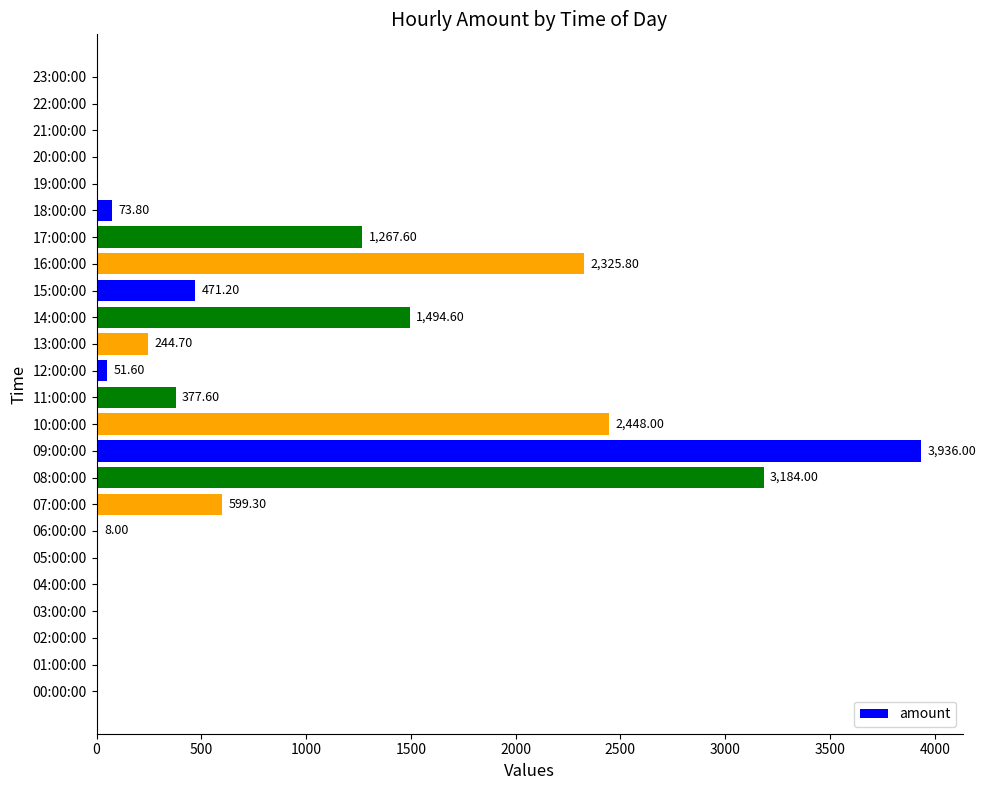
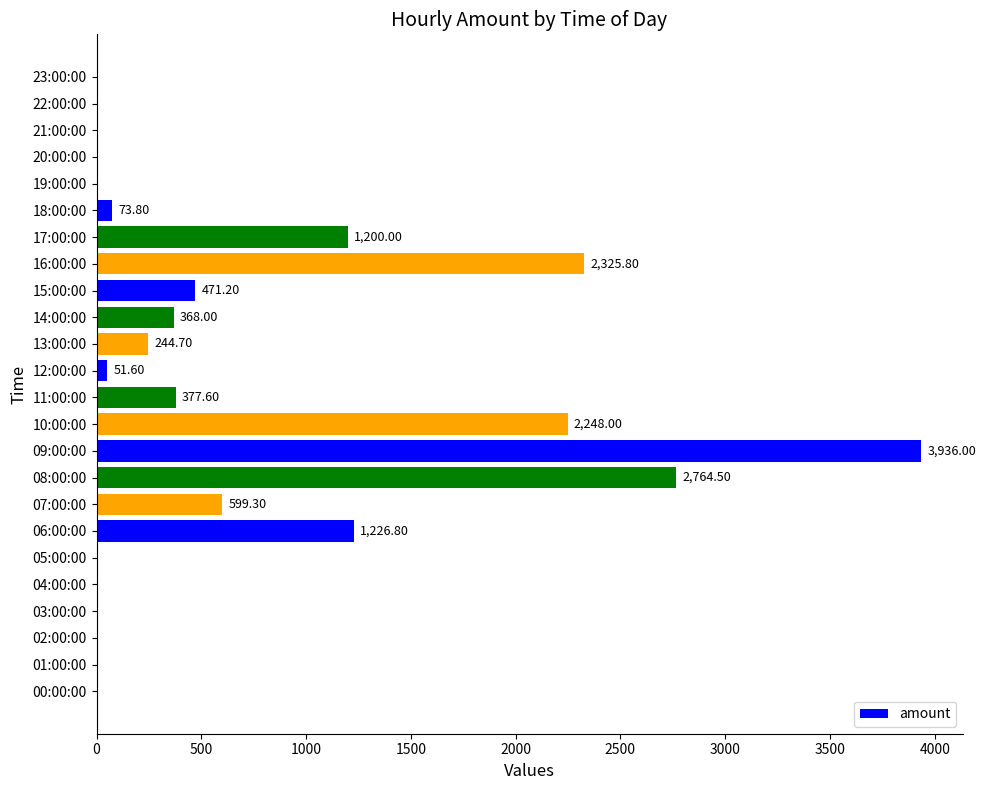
  {
    "18:00:00": "73.80",
-   "17:00:00": "1,267.60",
+   "17:00:00": "1,200.00",
    "16:00:00": "2,325.80",
    "15:00:00": "471.20",
-   "14:00:00": "1,494.60",
+   "14:00:00": "368.00",
    "13:00:00": "244.70",
    "12:00:00": "51.60",
    "11:00:00": "377.60",
-   "10:00:00": "2,448.00",
+   "10:00:00": "2,248.00",
    "09:00:00": "3,936.00",
-   "08:00:00": "3,184.00",
+   "08:00:00": "2,764.50",
    "07:00:00": "599.30",
-   "06:00:00": "8.00"
+   "06:00:00": "1,226.80"
  }
